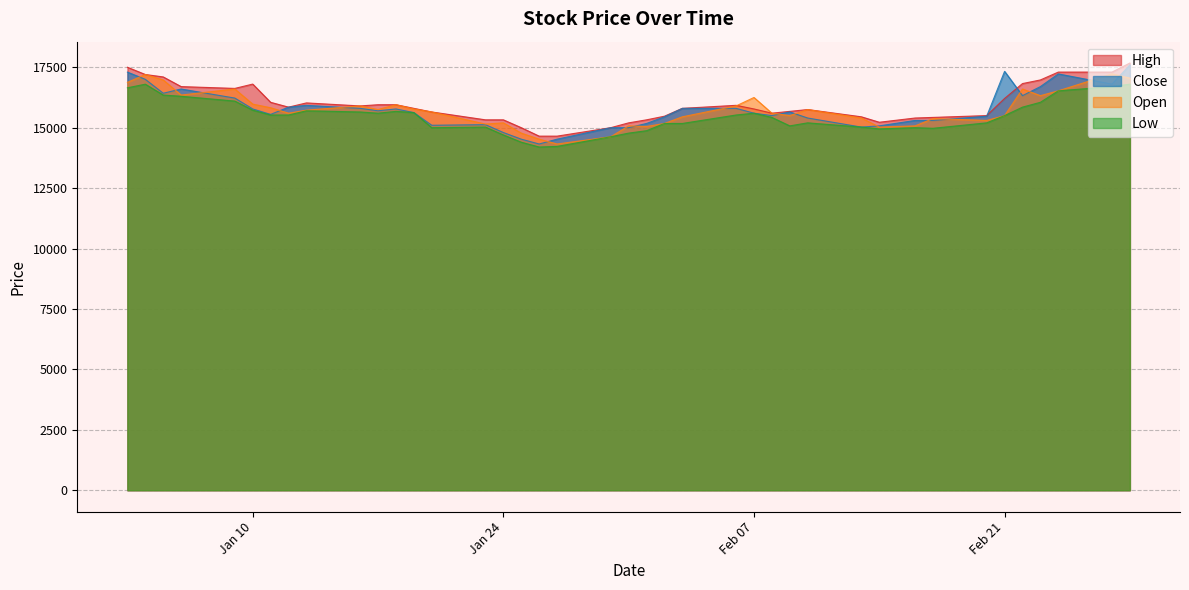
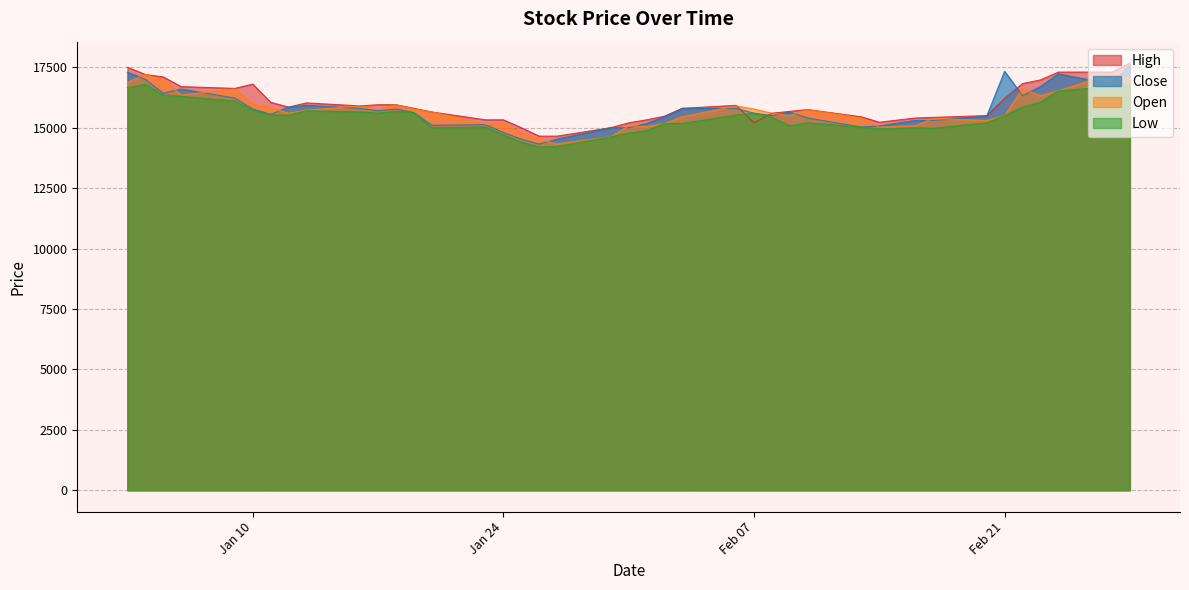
  {
    "High": {
      "Jan 10": 16800,
      "Jan 24": 15300,
-     "Feb 07": 15800,
+     "Feb 07": 15200,
      "Feb 21": 16200
    },
    "Close": {
      "Feb 21": 17300
    },
    "Open": {
      "Jan 10": 16000,
      "Jan 24": 15200,
-     "Feb 07": 16300
+     "Feb 07": 15800
    }
  }
